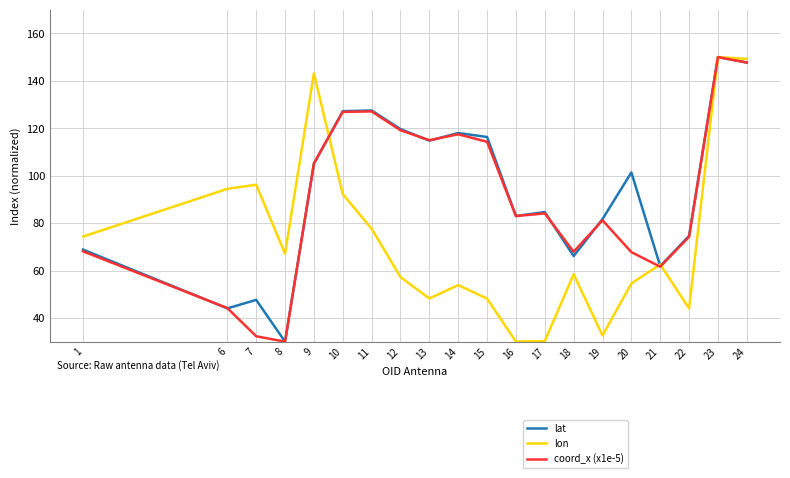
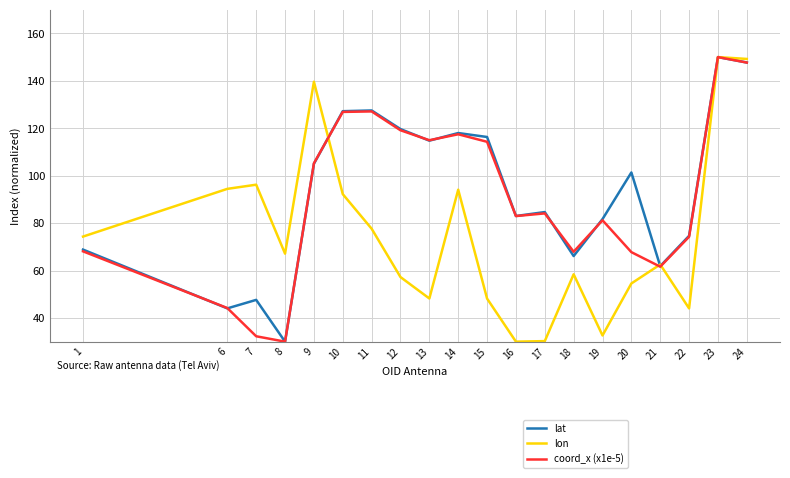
  {
    "lat": {
      "7": 48,
      "15": 116,
      "18": 66,
      "20": 101
    },
    "lon": {
      "1": 74,
      "6": 94,
      "7": 96,
      "8": 67,
-     "9": 143,
+     "9": 140,
      "10": 92,
      "11": 78,
      "12": 57,
      "13": 48,
-     "14": 54,
+     "14": 94,
      "15": 48,
      "16": 30,
      "17": 30,
      "18": 58,
      "19": 33,
      "20": 55,
      "22": 44,
      "24": 149
    },
    "coord_x (x1e-5)": {
      "7": 32,
      "15": 114,
      "18": 68,
      "20": 68
    }
  }
